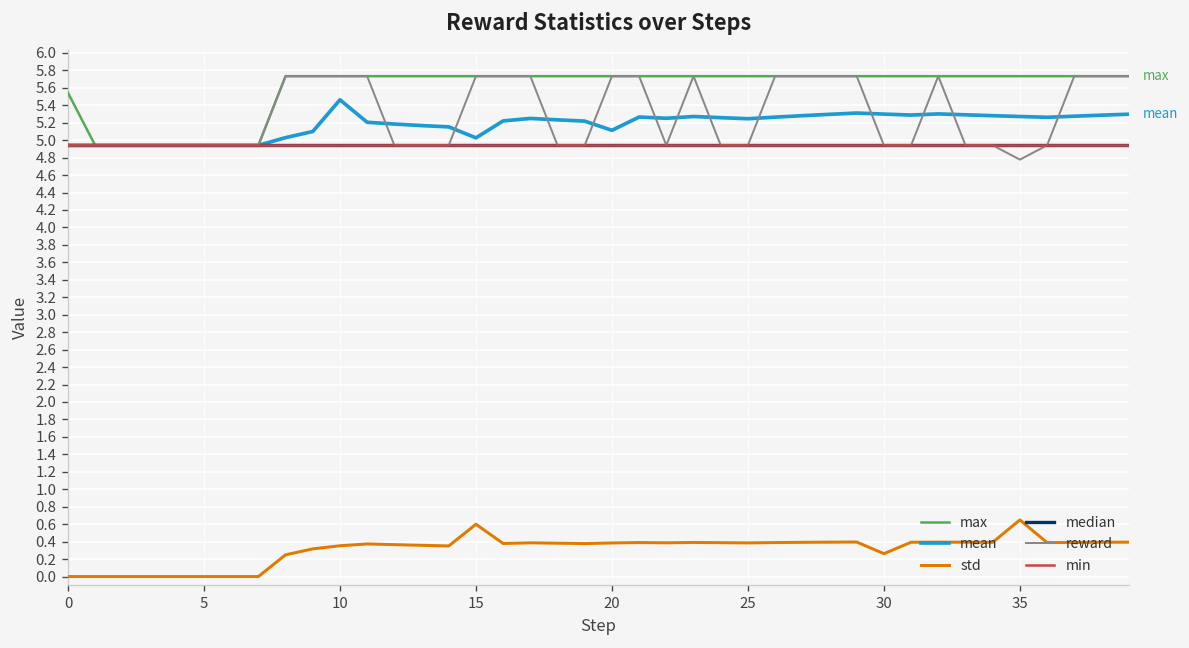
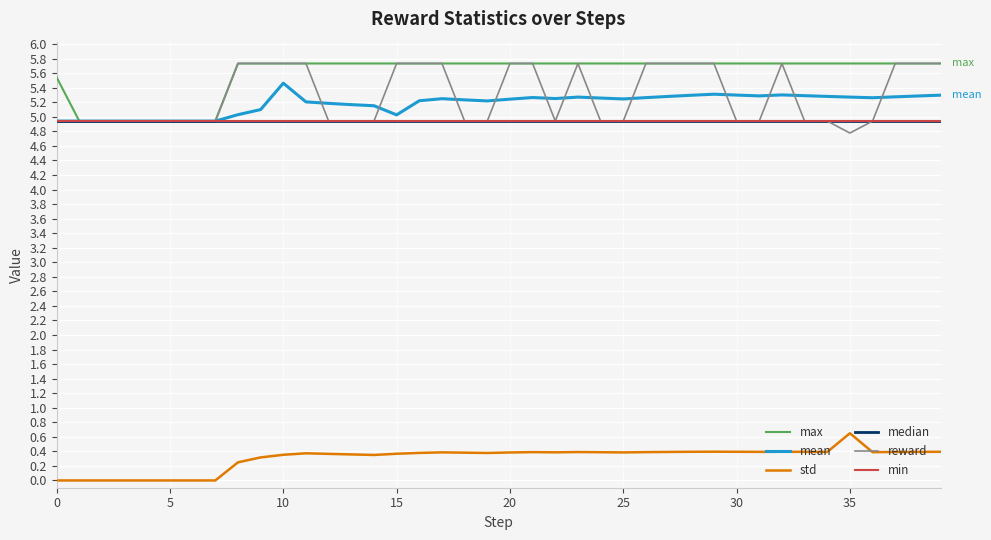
  {
    "max": {
      "0": 5.5,
      "25": 5.7,
      "30": 5.7,
      "35": 5.7
    },
    "mean": {
      "10": 5.5,
      "15": 5.0,
-     "20": 5.1,
+     "20": 5.2,
      "25": 5.2,
      "30": 5.3,
      "35": 5.3
    },
    "std": {
      "0": 0.0,
      "5": 0.0,
      "10": 0.4,
-     "15": 0.6,
+     "15": 0.4,
      "20": 0.4,
      "25": 0.4,
-     "30": 0.3,
+     "30": 0.4,
      "35": 0.6
    },
    "min": {
      "10": 4.9,
      "15": 4.9,
      "20": 4.9,
      "35": 4.9
    },
    "reward": {
      "35": 4.8
    }
  }
